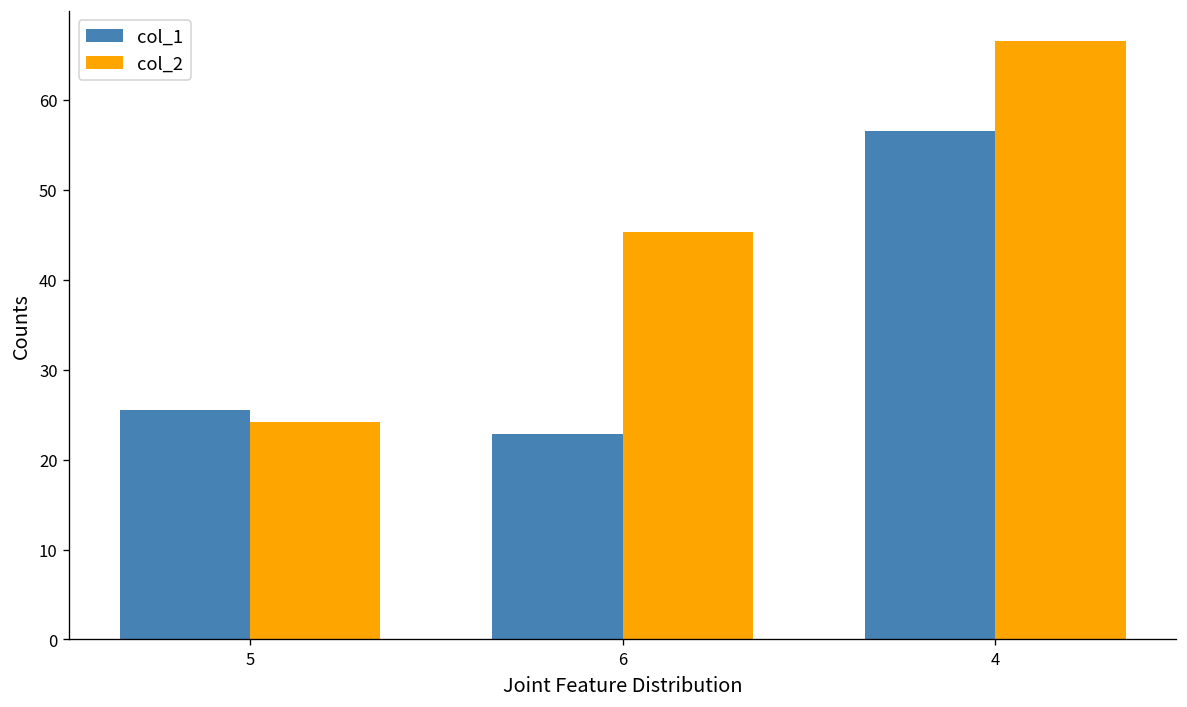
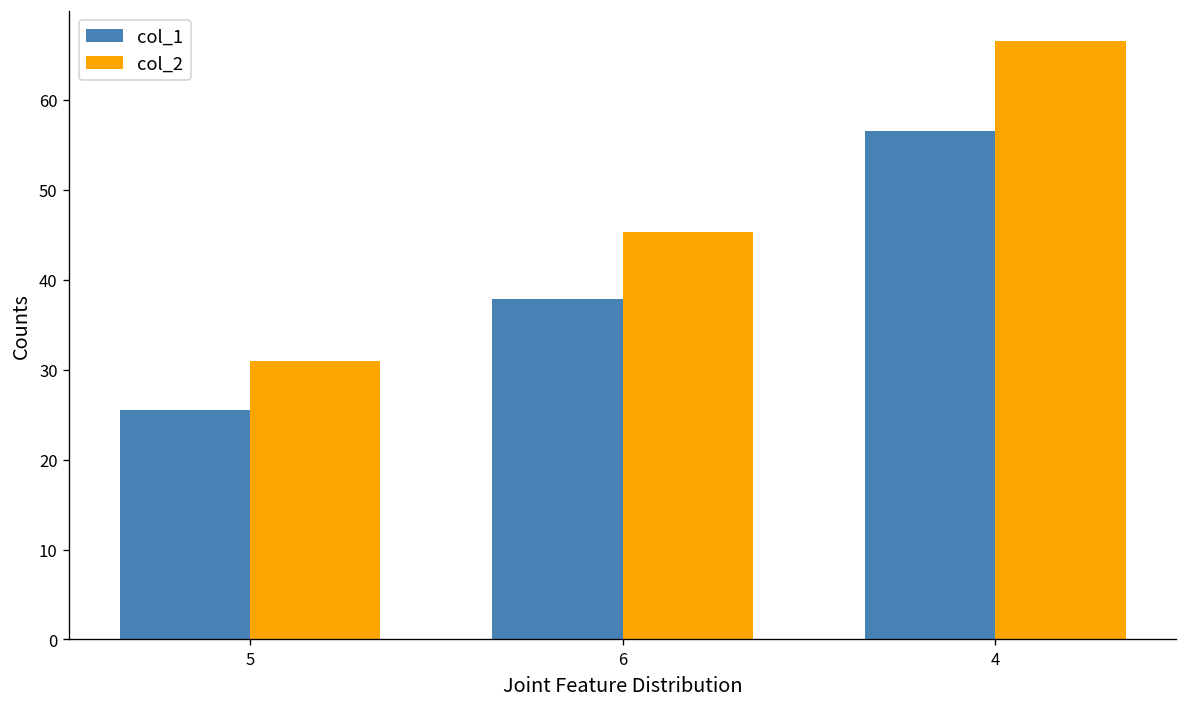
  {
    "col_1": {
      "5": 26,
-     "6": 23,
+     "6": 38,
      "4": 57
    },
    "col_2": {
-     "5": 24,
+     "5": 31,
      "6": 45,
      "4": 67
    }
  }
